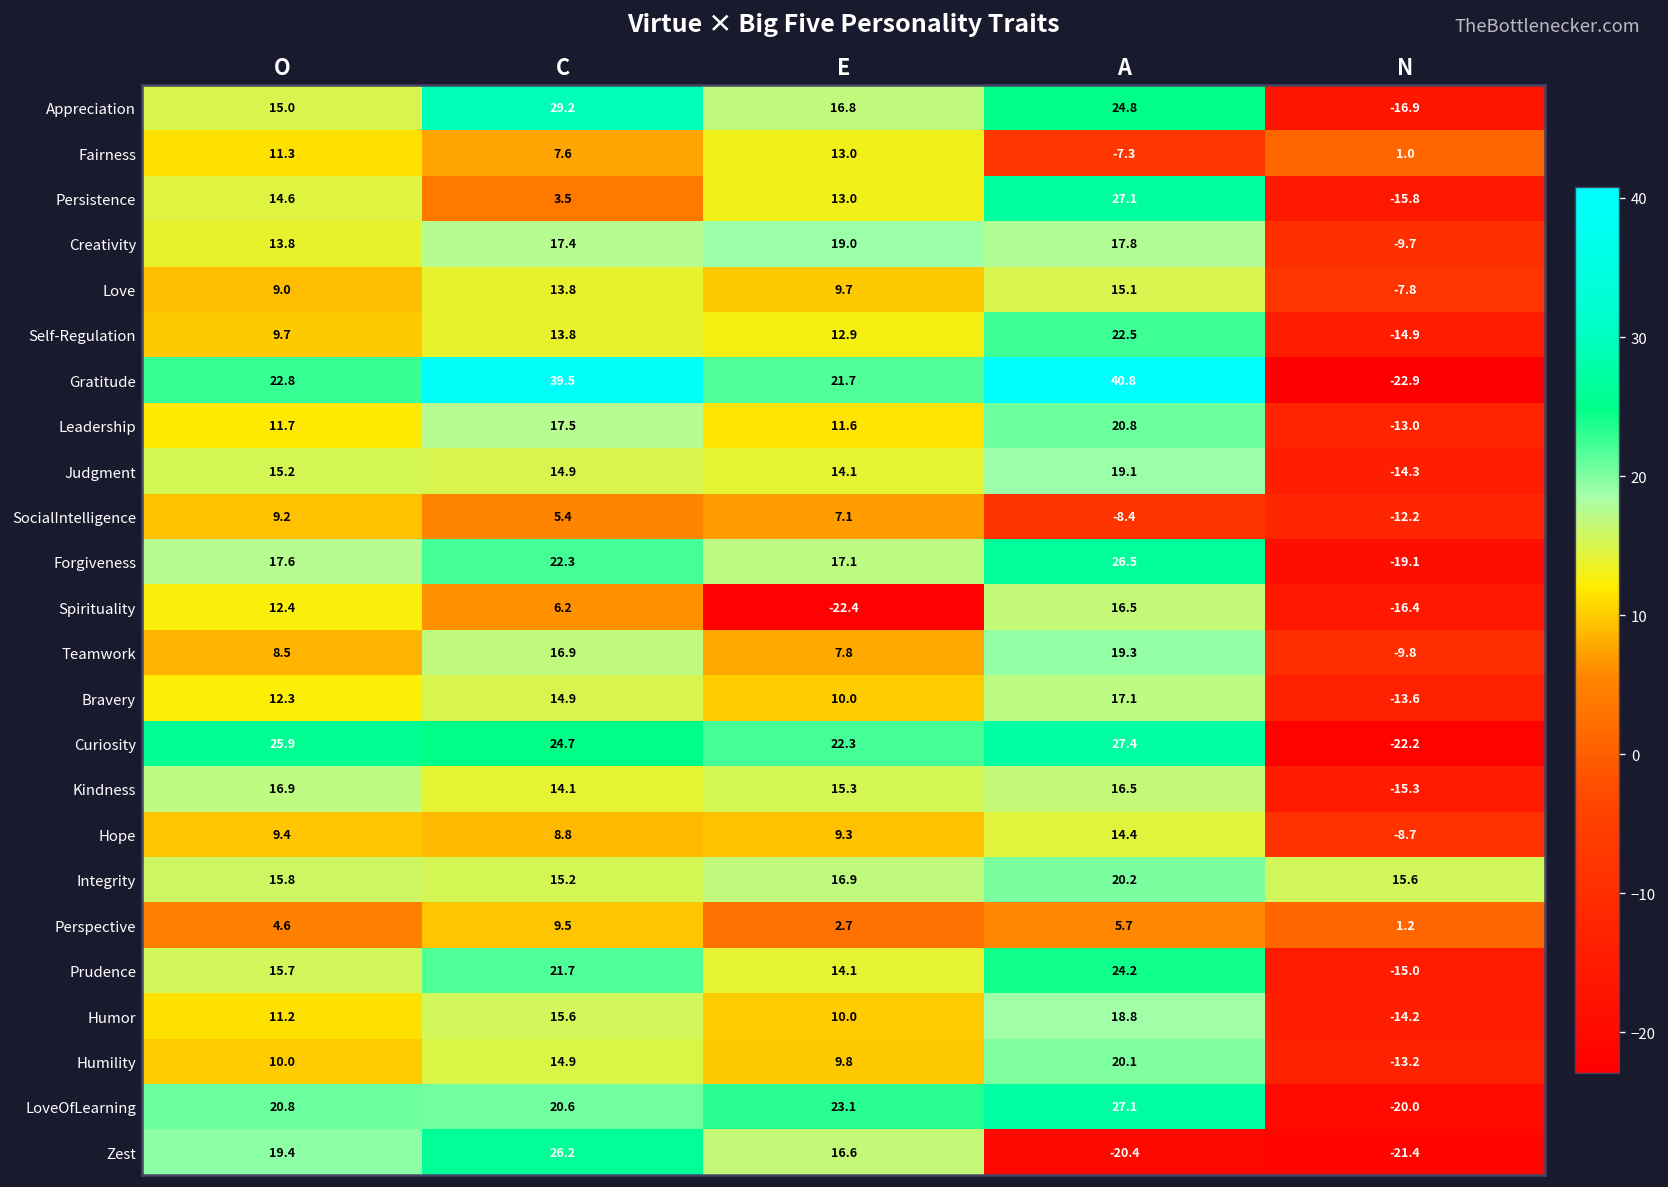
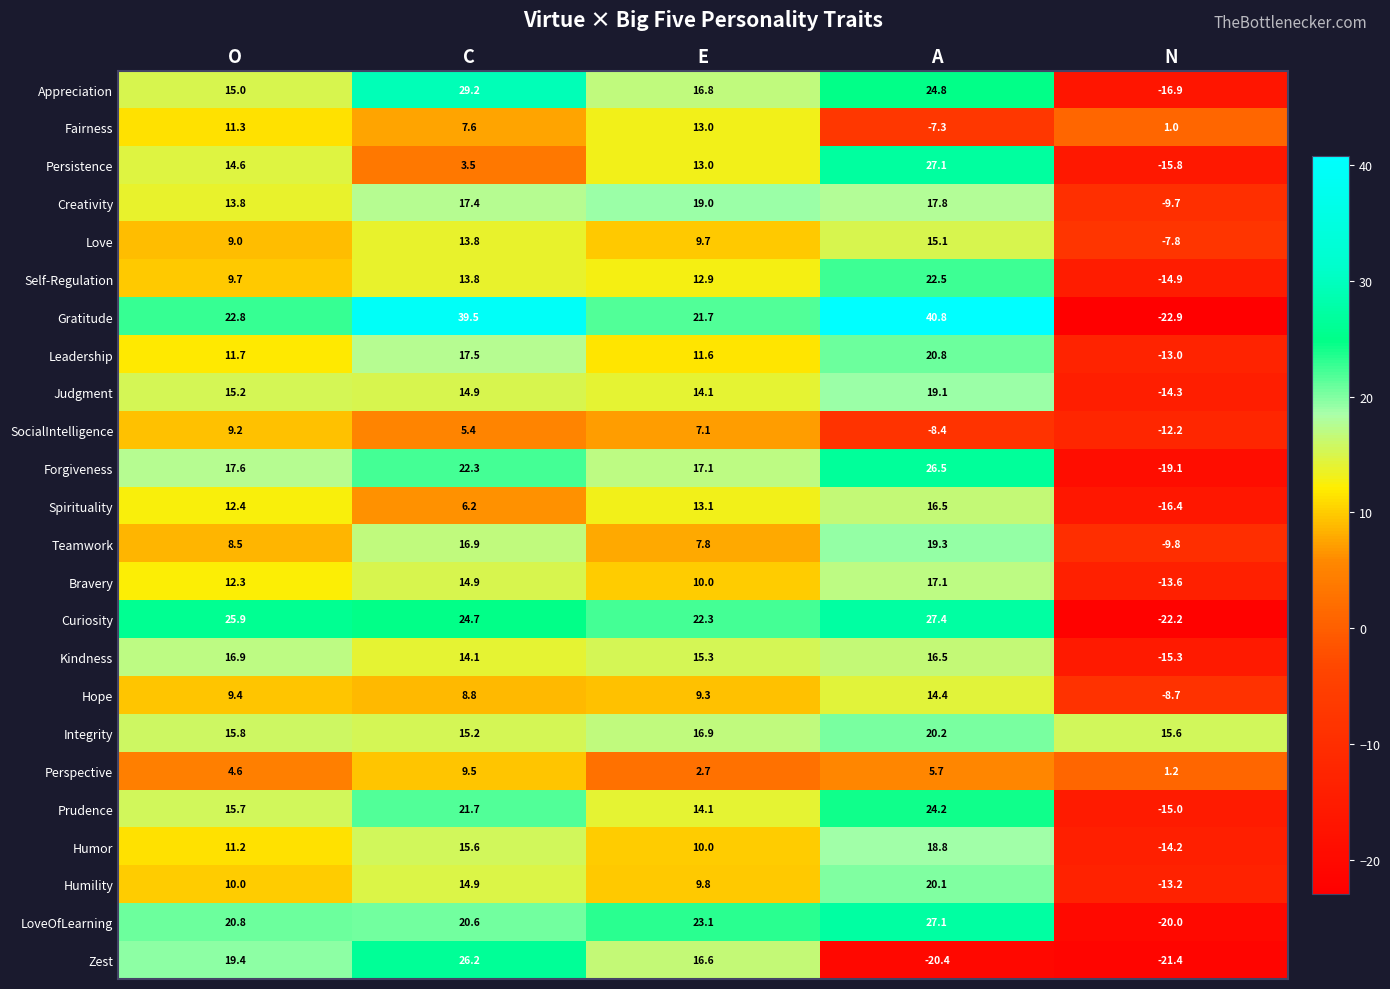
  {
    "Appreciation": {
      "O": 15.0,
      "C": 29.2,
      "E": 16.8,
      "A": 24.8,
      "N": -16.9
    },
    "Fairness": {
      "O": 11.3,
      "C": 7.6,
      "E": 13.0,
      "A": -7.3,
      "N": 1.0
    },
    "Persistence": {
      "O": 14.6,
      "C": 3.5,
      "E": 13.0,
      "A": 27.1,
      "N": -15.8
    },
    "Creativity": {
      "O": 13.8,
      "C": 17.4,
      "E": 19.0,
      "A": 17.8,
      "N": -9.7
    },
    "Love": {
      "O": 9.0,
      "C": 13.8,
      "E": 9.7,
      "A": 15.1,
      "N": -7.8
    },
    "Self-Regulation": {
      "O": 9.7,
      "C": 13.8,
      "E": 12.9,
      "A": 22.5,
      "N": -14.9
    },
    "Gratitude": {
      "O": 22.8,
      "C": 39.5,
      "E": 21.7,
      "A": 40.8,
      "N": -22.9
    },
    "Leadership": {
      "O": 11.7,
      "C": 17.5,
      "E": 11.6,
      "A": 20.8,
      "N": -13.0
    },
    "Judgment": {
      "O": 15.2,
      "C": 14.9,
      "E": 14.1,
      "A": 19.1,
      "N": -14.3
    },
    "SocialIntelligence": {
      "O": 9.2,
      "C": 5.4,
      "E": 7.1,
      "A": -8.4,
      "N": -12.2
    },
    "Forgiveness": {
      "O": 17.6,
      "C": 22.3,
      "E": 17.1,
      "A": 26.5,
      "N": -19.1
    },
    "Spirituality": {
      "O": 12.4,
      "C": 6.2,
-     "E": -22.4,
+     "E": 13.1,
      "A": 16.5,
      "N": -16.4
    },
    "Teamwork": {
      "O": 8.5,
      "C": 16.9,
      "E": 7.8,
      "A": 19.3,
      "N": -9.8
    },
    "Bravery": {
      "O": 12.3,
      "C": 14.9,
      "E": 10.0,
      "A": 17.1,
      "N": -13.6
    },
    "Curiosity": {
      "O": 25.9,
      "C": 24.7,
      "E": 22.3,
      "A": 27.4,
      "N": -22.2
    },
    "Kindness": {
      "O": 16.9,
      "C": 14.1,
      "E": 15.3,
      "A": 16.5,
      "N": -15.3
    },
    "Hope": {
      "O": 9.4,
      "C": 8.8,
      "E": 9.3,
      "A": 14.4,
      "N": -8.7
    },
    "Integrity": {
      "O": 15.8,
      "C": 15.2,
      "E": 16.9,
      "A": 20.2,
      "N": 15.6
    },
    "Perspective": {
      "O": 4.6,
      "C": 9.5,
      "E": 2.7,
      "A": 5.7,
      "N": 1.2
    },
    "Prudence": {
      "O": 15.7,
      "C": 21.7,
      "E": 14.1,
      "A": 24.2,
      "N": -15.0
    },
    "Humor": {
      "O": 11.2,
      "C": 15.6,
      "E": 10.0,
      "A": 18.8,
      "N": -14.2
    },
    "Humility": {
      "O": 10.0,
      "C": 14.9,
      "E": 9.8,
      "A": 20.1,
      "N": -13.2
    },
    "LoveOfLearning": {
      "O": 20.8,
      "C": 20.6,
      "E": 23.1,
      "A": 27.1,
      "N": -20.0
    },
    "Zest": {
      "O": 19.4,
      "C": 26.2,
      "E": 16.6,
      "A": -20.4,
      "N": -21.4
    }
  }
